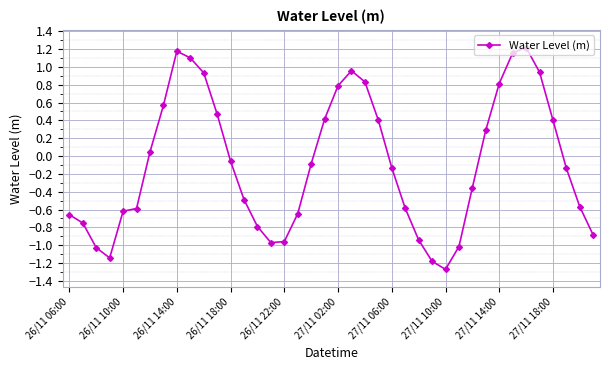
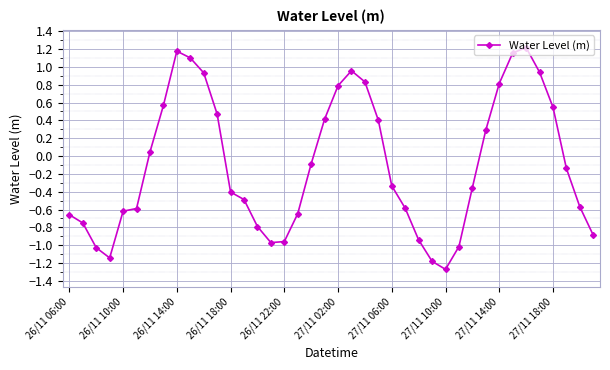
  {
    "26/11 06:00": -0.7,
    "26/11 10:00": -0.6,
    "26/11 14:00": 1.2,
-   "26/11 18:00": -0.1,
+   "26/11 18:00": -0.4,
    "26/11 22:00": -1.0,
    "27/11 02:00": 0.8,
-   "27/11 06:00": -0.1,
+   "27/11 06:00": -0.3,
    "27/11 10:00": -1.3,
    "27/11 14:00": 0.8,
-   "27/11 18:00": 0.4
+   "27/11 18:00": 0.5
  }
